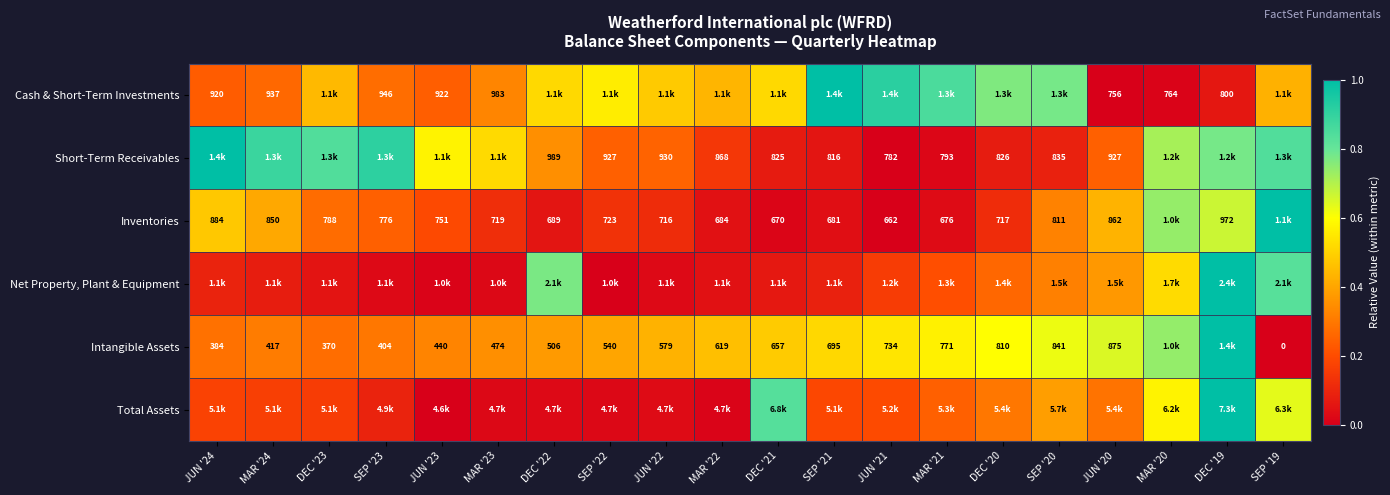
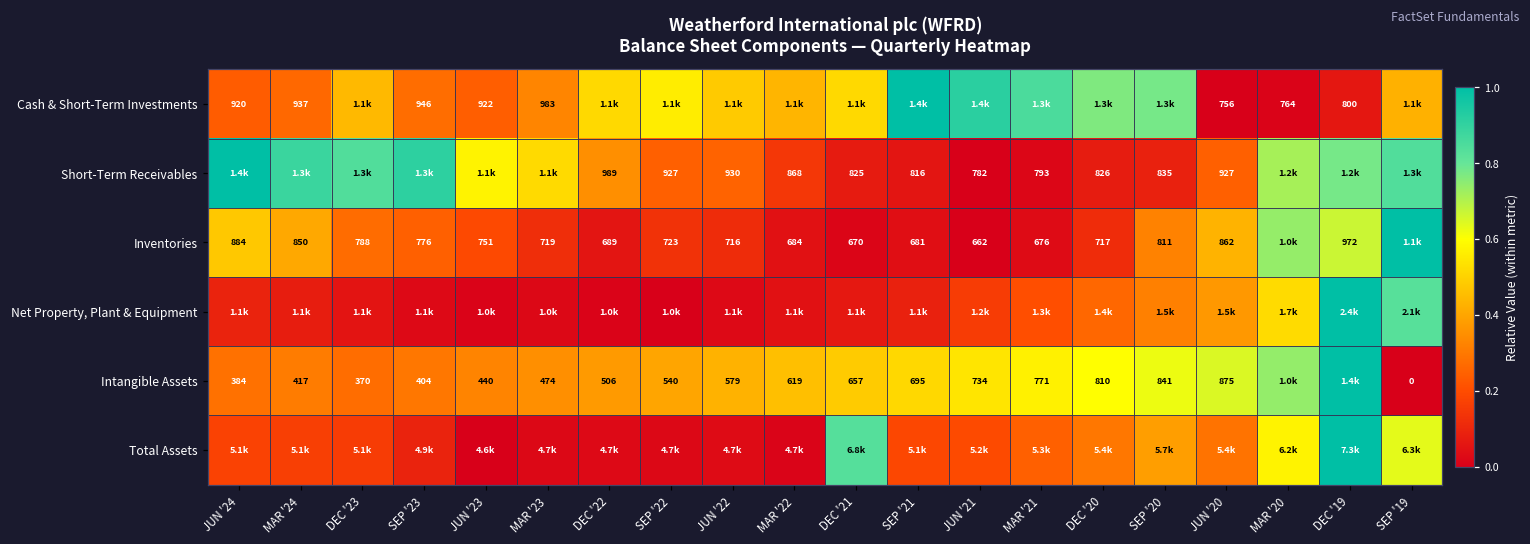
  {
    "Cash & Short-Term Investments": {
      "JUN '24": "920",
      "MAR '24": "937",
      "DEC '23": "1.1k",
      "SEP '23": "946",
      "JUN '23": "922",
      "MAR '23": "983",
      "DEC '22": "1.1k",
      "SEP '22": "1.1k",
      "JUN '22": "1.1k",
      "MAR '22": "1.1k",
      "DEC '21": "1.1k",
      "SEP '21": "1.4k",
      "JUN '21": "1.4k",
      "MAR '21": "1.3k",
      "DEC '20": "1.3k",
      "SEP '20": "1.3k",
      "JUN '20": "756",
      "MAR '20": "764",
      "DEC '19": "800",
      "SEP '19": "1.1k"
    },
    "Short-Term Receivables": {
      "JUN '24": "1.4k",
      "MAR '24": "1.3k",
      "DEC '23": "1.3k",
      "SEP '23": "1.3k",
      "JUN '23": "1.1k",
      "MAR '23": "1.1k",
      "DEC '22": "989",
      "SEP '22": "927",
      "JUN '22": "930",
      "MAR '22": "868",
      "DEC '21": "825",
      "SEP '21": "816",
      "JUN '21": "782",
      "MAR '21": "793",
      "DEC '20": "826",
      "SEP '20": "835",
      "JUN '20": "927",
      "MAR '20": "1.2k",
      "DEC '19": "1.2k",
      "SEP '19": "1.3k"
    },
    "Inventories": {
      "JUN '24": "884",
      "MAR '24": "850",
      "DEC '23": "788",
      "SEP '23": "776",
      "JUN '23": "751",
      "MAR '23": "719",
      "DEC '22": "689",
      "SEP '22": "723",
      "JUN '22": "716",
      "MAR '22": "684",
      "DEC '21": "670",
      "SEP '21": "681",
      "JUN '21": "662",
      "MAR '21": "676",
      "DEC '20": "717",
      "SEP '20": "811",
      "JUN '20": "862",
      "MAR '20": "1.0k",
      "DEC '19": "972",
      "SEP '19": "1.1k"
    },
    "Net Property, Plant & Equipment": {
      "JUN '24": "1.1k",
      "MAR '24": "1.1k",
      "DEC '23": "1.1k",
      "SEP '23": "1.1k",
      "JUN '23": "1.0k",
      "MAR '23": "1.0k",
-     "DEC '22": "2.1k",
+     "DEC '22": "1.0k",
      "SEP '22": "1.0k",
      "JUN '22": "1.1k",
      "MAR '22": "1.1k",
      "DEC '21": "1.1k",
      "SEP '21": "1.1k",
      "JUN '21": "1.2k",
      "MAR '21": "1.3k",
      "DEC '20": "1.4k",
      "SEP '20": "1.5k",
      "JUN '20": "1.5k",
      "MAR '20": "1.7k",
      "DEC '19": "2.4k",
      "SEP '19": "2.1k"
    },
    "Intangible Assets": {
      "JUN '24": "384",
      "MAR '24": "417",
      "DEC '23": "370",
      "SEP '23": "404",
      "JUN '23": "440",
      "MAR '23": "474",
      "DEC '22": "506",
      "SEP '22": "540",
      "JUN '22": "579",
      "MAR '22": "619",
      "DEC '21": "657",
      "SEP '21": "695",
      "JUN '21": "734",
      "MAR '21": "771",
      "DEC '20": "810",
      "SEP '20": "841",
      "JUN '20": "875",
      "MAR '20": "1.0k",
      "DEC '19": "1.4k",
      "SEP '19": "0"
    },
    "Total Assets": {
      "JUN '24": "5.1k",
      "MAR '24": "5.1k",
      "DEC '23": "5.1k",
      "SEP '23": "4.9k",
      "JUN '23": "4.6k",
      "MAR '23": "4.7k",
      "DEC '22": "4.7k",
      "SEP '22": "4.7k",
      "JUN '22": "4.7k",
      "MAR '22": "4.7k",
      "DEC '21": "6.8k",
      "SEP '21": "5.1k",
      "JUN '21": "5.2k",
      "MAR '21": "5.3k",
      "DEC '20": "5.4k",
      "SEP '20": "5.7k",
      "JUN '20": "5.4k",
      "MAR '20": "6.2k",
      "DEC '19": "7.3k",
      "SEP '19": "6.3k"
    }
  }
